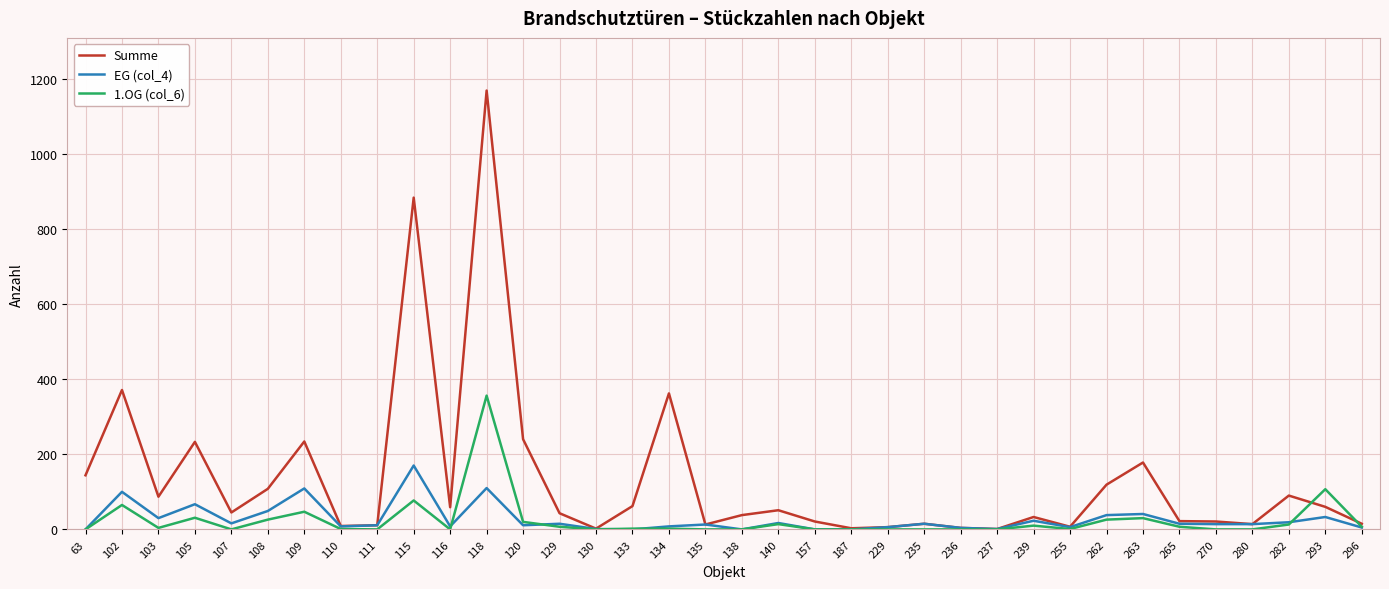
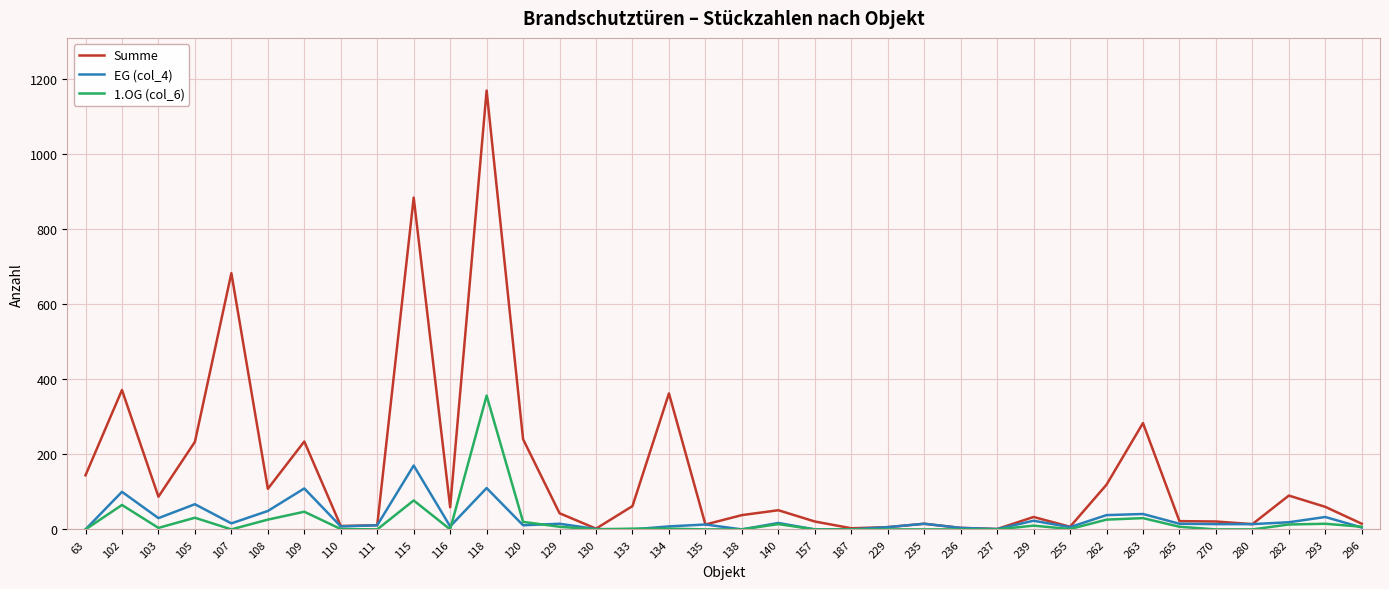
  {
    "Summe": {
      "63": 140,
      "102": 370,
      "103": 90,
      "105": 230,
-     "107": 50,
+     "107": 680,
      "108": 110,
      "109": 230,
      "115": 880,
      "116": 60,
      "118": 1170,
      "120": 240,
      "129": 40,
      "133": 60,
      "134": 360,
      "138": 40,
      "140": 50,
      "157": 20,
      "239": 30,
      "262": 120,
-     "263": 180,
+     "263": 280,
      "265": 20,
      "270": 20,
      "282": 90,
      "293": 60,
      "296": 20
    },
    "EG (col_4)": {
      "102": 100,
      "103": 30,
      "105": 70,
      "107": 20,
      "108": 50,
      "109": 110,
      "115": 170,
      "116": 10,
      "118": 110,
      "120": 10,
      "129": 20,
      "239": 20,
      "262": 40,
      "263": 40,
      "265": 20,
      "270": 10,
      "293": 30
    },
    "1.OG (col_6)": {
      "102": 70,
      "103": 0,
      "105": 30,
      "107": 0,
      "108": 30,
      "109": 50,
      "110": 0,
      "111": 0,
      "115": 80,
      "116": 0,
      "118": 360,
      "120": 20,
      "129": 10,
      "135": 0,
      "235": 0,
      "239": 10,
      "262": 30,
      "263": 30,
      "265": 10,
      "270": 0,
      "280": 0,
-     "293": 110
+     "293": 20
    }
  }
